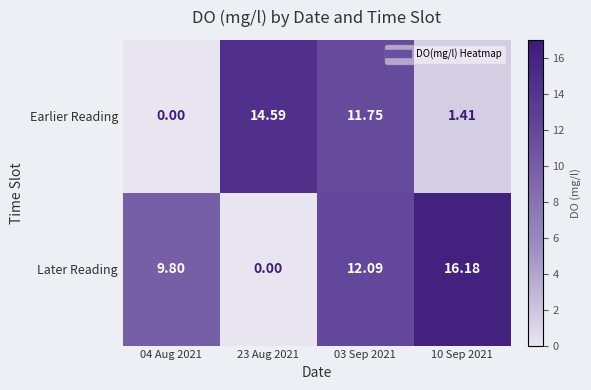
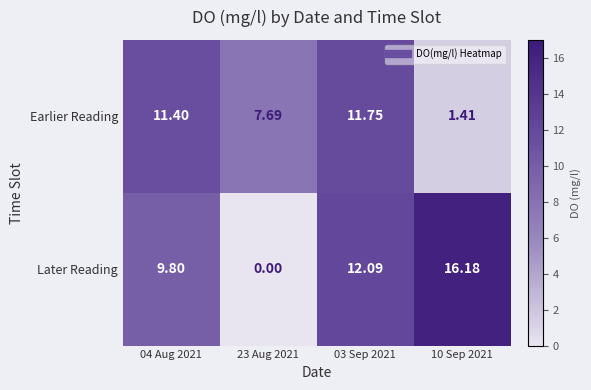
  {
    "Earlier Reading": {
-     "04 Aug 2021": 0.00,
-     "23 Aug 2021": 14.59,
+     "04 Aug 2021": 11.40,
+     "23 Aug 2021": 7.69,
      "03 Sep 2021": 11.75,
      "10 Sep 2021": 1.41
    },
    "Later Reading": {
      "04 Aug 2021": 9.80,
      "23 Aug 2021": 0.00,
      "03 Sep 2021": 12.09,
      "10 Sep 2021": 16.18
    }
  }
